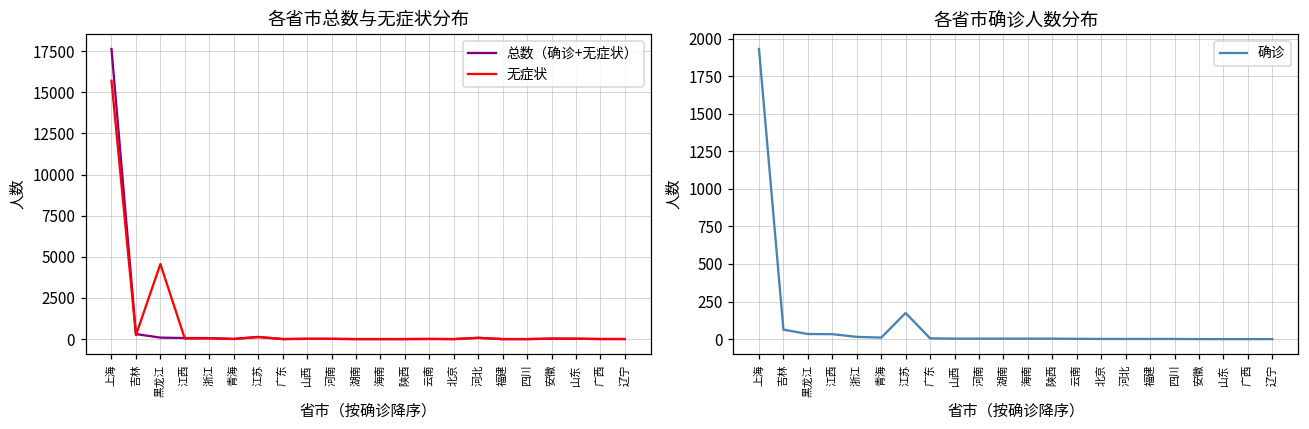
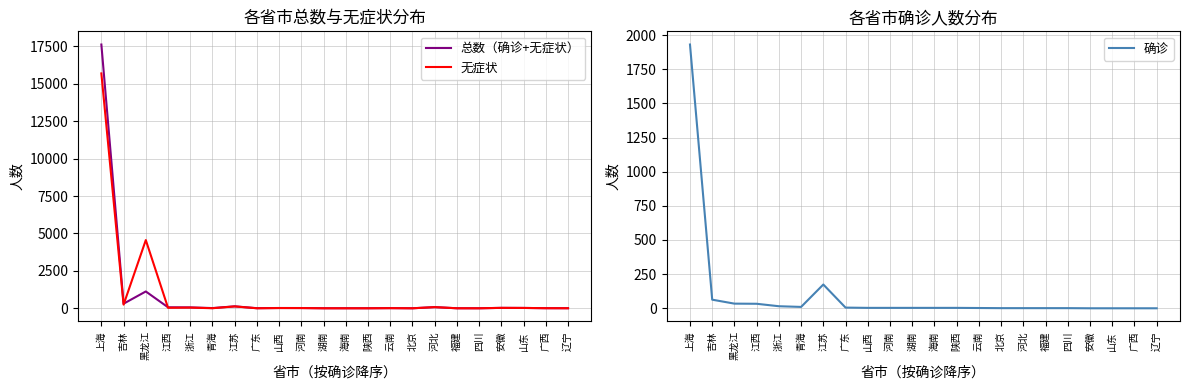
  {
    "各省市总数与无症状分布": {
      "总数（确诊+无症状）": {
        "上海": 17600,
-       "黑龙江": 100
+       "黑龙江": 1100
      },
      "无症状": {
        "上海": 15700,
        "黑龙江": 4600
      }
    },
    "各省市确诊人数分布": {
      "上海": 1930,
      "吉林": 60,
      "黑龙江": 30,
      "江西": 30,
      "浙江": 20,
      "青海": 10,
      "江苏": 170,
      "广东": 10,
      "山西": 0,
      "河南": 0,
      "湖南": 0,
      "海南": 0,
      "陕西": 0,
      "云南": 0,
      "北京": 0,
      "河北": 0,
      "福建": 0,
      "四川": 0,
      "安徽": 0,
      "山东": 0,
      "广西": 0,
      "辽宁": 0
    }
  }
